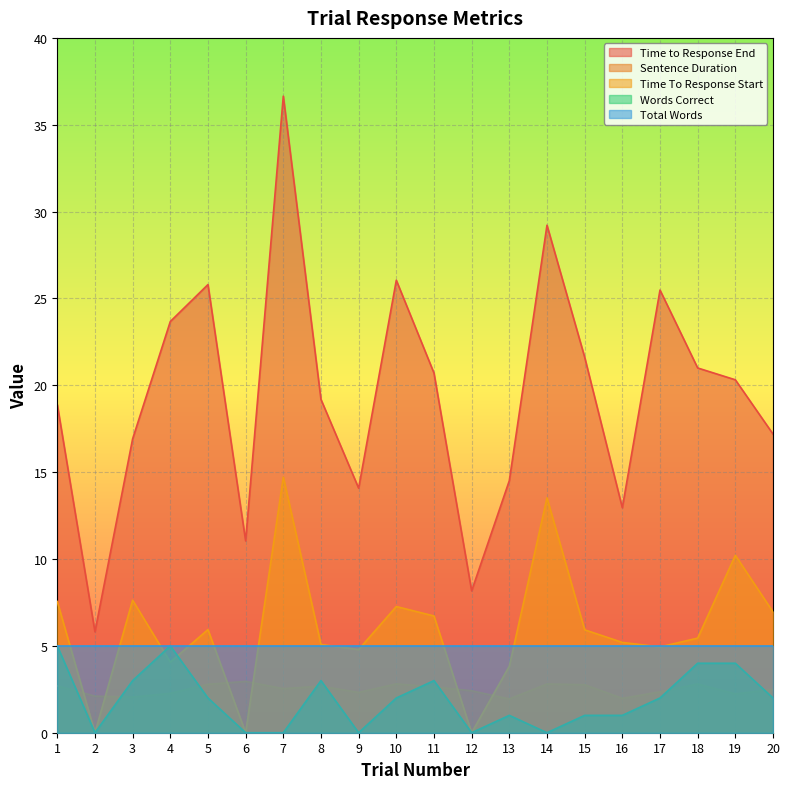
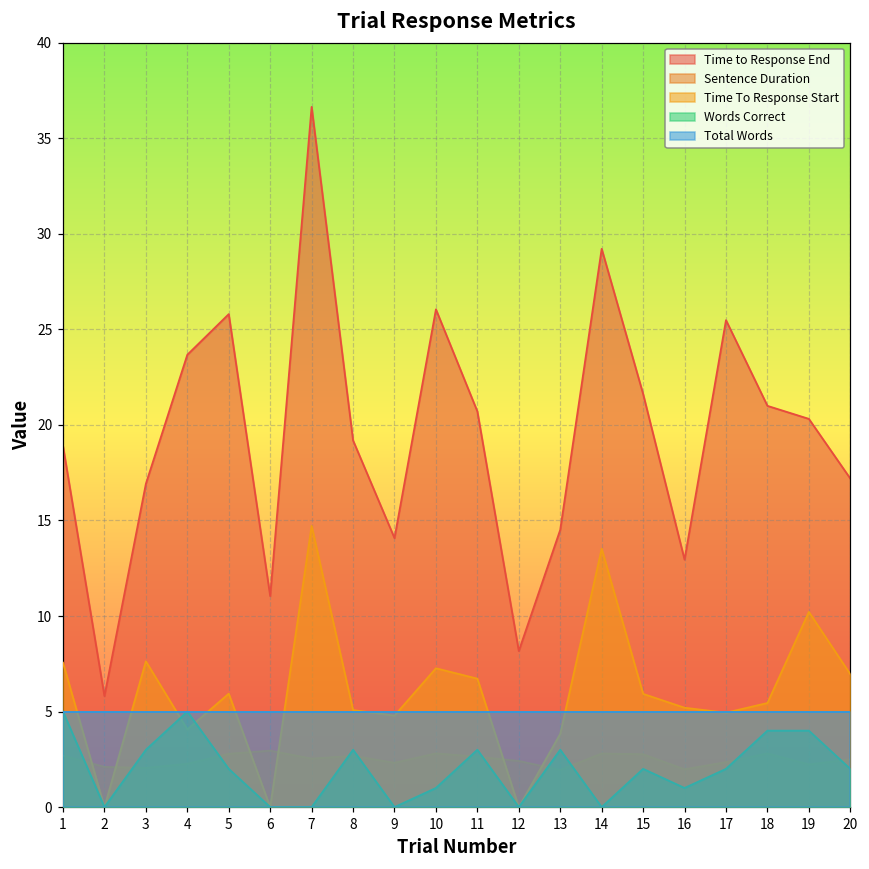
  {
    "Words Correct": {
      "3": 3,
      "5": 2,
      "7": 0,
      "8": 3,
      "9": 0,
-     "10": 2,
+     "10": 1,
      "11": 3,
-     "13": 1,
+     "13": 3,
      "14": 0,
-     "15": 1,
+     "15": 2,
      "16": 1,
      "17": 2,
      "18": 4,
      "19": 4,
      "20": 2
    },
    "Total Words": {
      "2": 5,
      "3": 5,
      "5": 5,
      "6": 5,
      "7": 5,
      "9": 5,
      "10": 5,
      "11": 5,
      "12": 5,
      "13": 5,
      "14": 5,
      "15": 5,
      "16": 5,
      "18": 5,
      "19": 5,
      "20": 5
    }
  }
